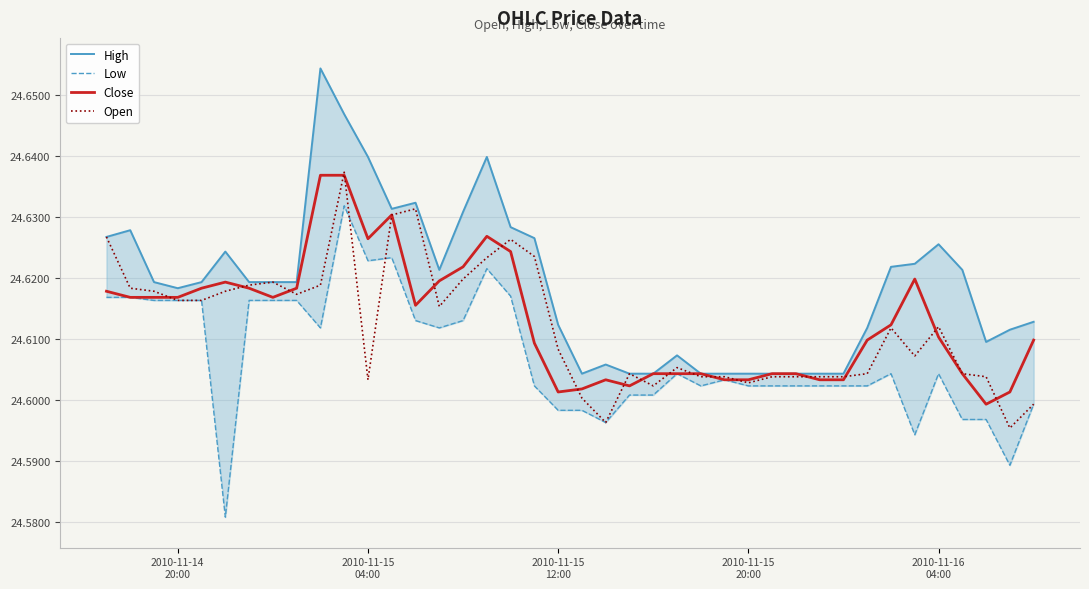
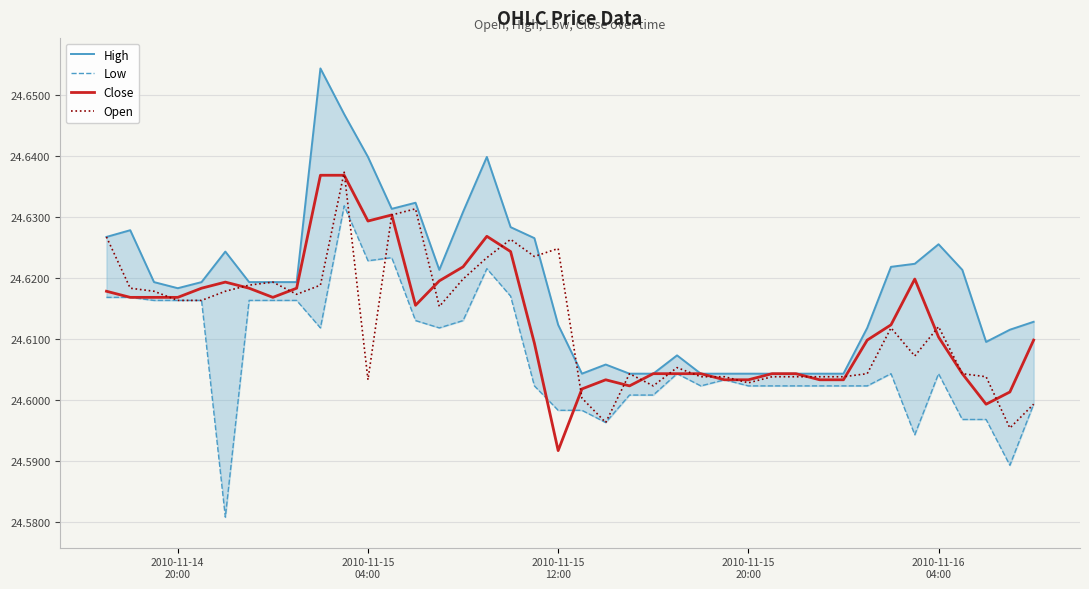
  {
    "Close": {
      "2010-11-14 20:00": 24.617,
-     "2010-11-15 04:00": 24.626,
-     "2010-11-15 12:00": 24.601,
+     "2010-11-15 04:00": 24.629,
+     "2010-11-15 12:00": 24.592,
      "2010-11-15 20:00": 24.603,
      "2010-11-16 04:00": 24.610
    },
    "Open": {
      "2010-11-15 04:00": 24.603,
-     "2010-11-15 12:00": 24.608,
+     "2010-11-15 12:00": 24.625,
      "2010-11-15 20:00": 24.603,
      "2010-11-16 04:00": 24.612
    }
  }
